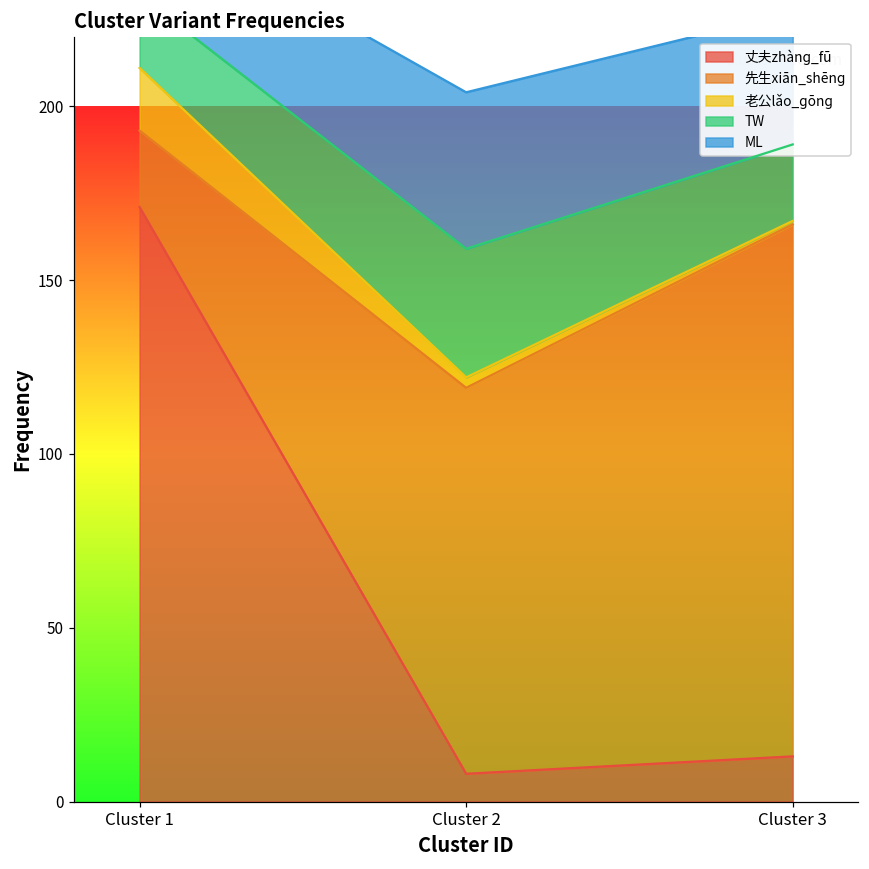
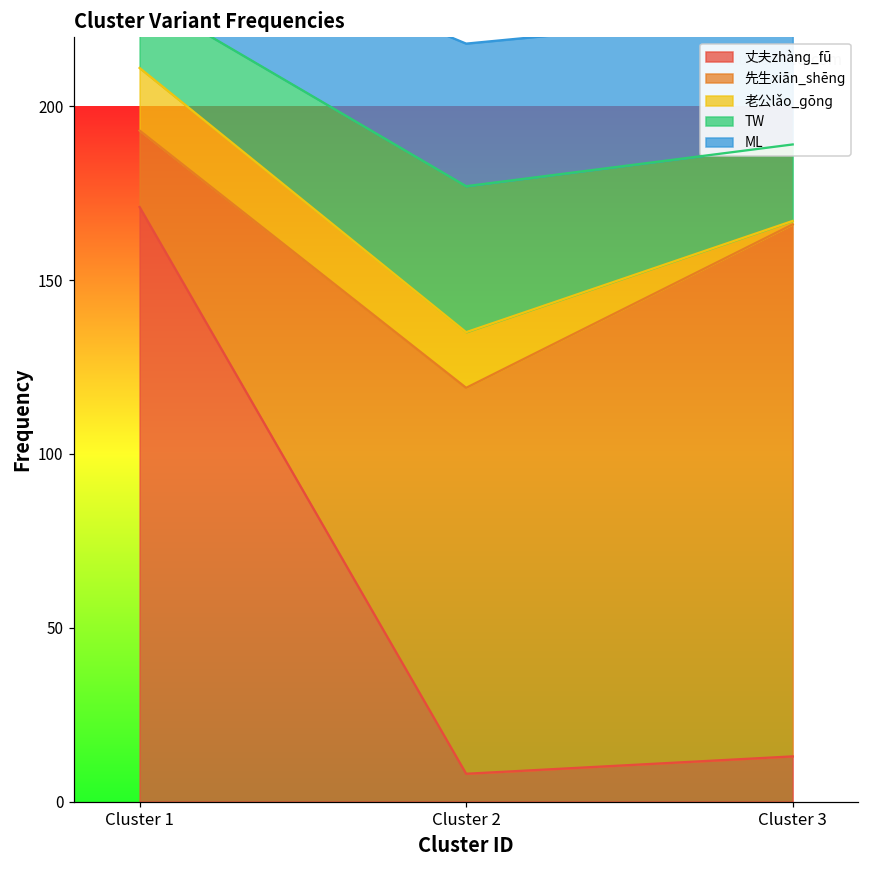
  {
    "老公lǎo_ɡōnɡ": {
      "Cluster 1": 18,
-     "Cluster 2": 3,
+     "Cluster 2": 16,
      "Cluster 3": 1
    },
    "TW": {
-     "Cluster 2": 37
+     "Cluster 2": 42
    },
    "ML": {
-     "Cluster 2": 45
+     "Cluster 2": 41
    }
  }
